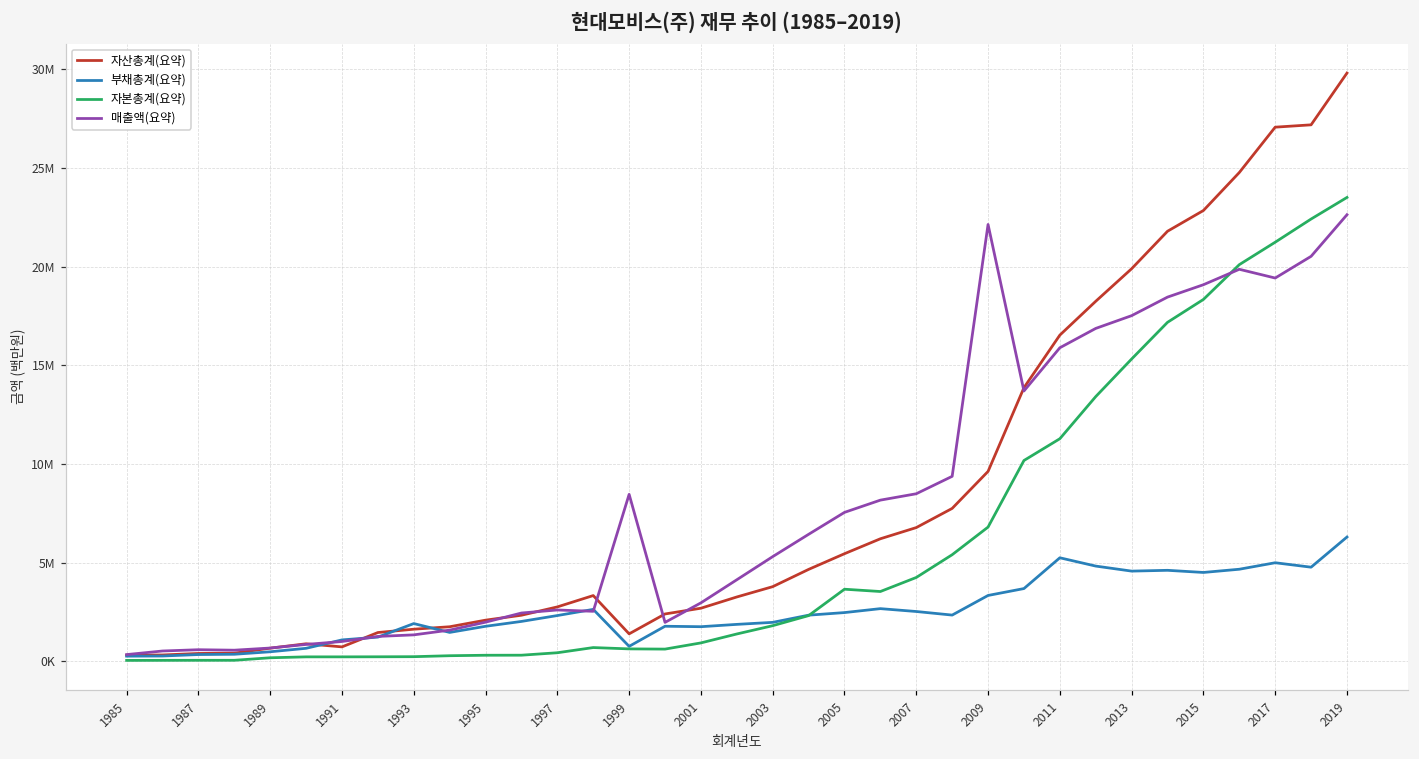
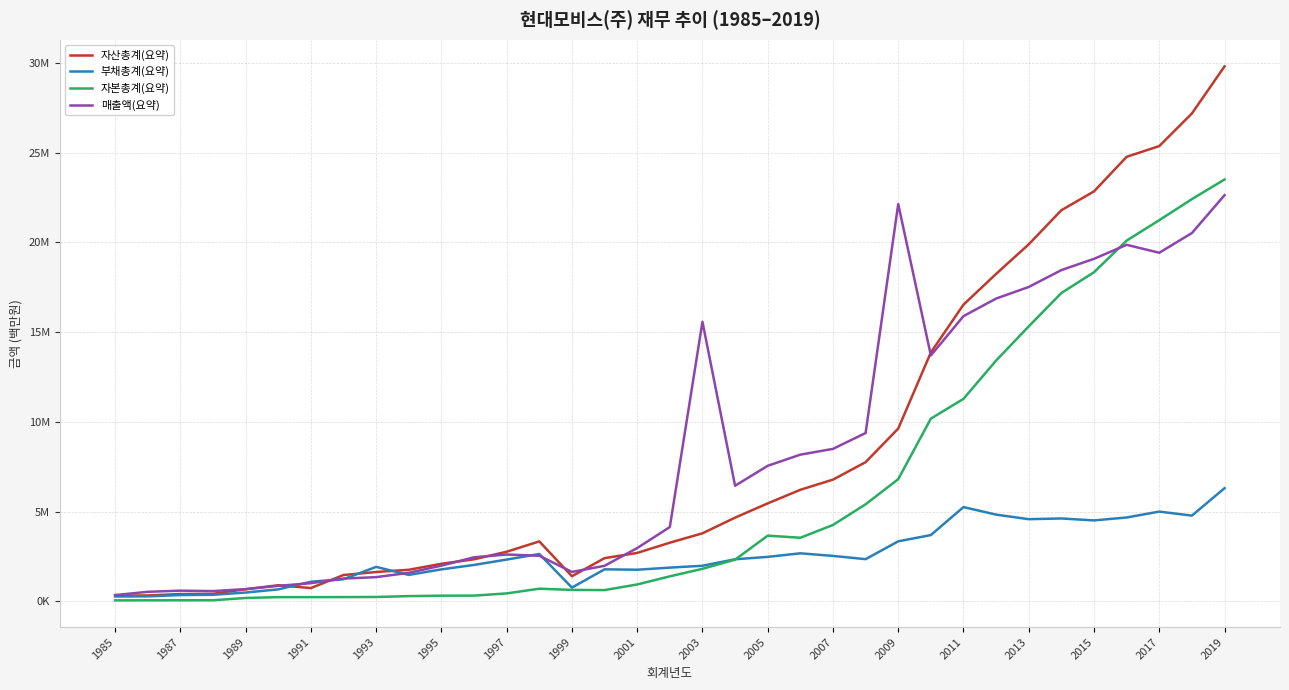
  {
    "자산총계(요약)": {
      "1991": 700000,
      "1993": 1600000,
      "1997": 2800000,
      "1999": 1400000,
      "2001": 2700000,
      "2003": 3800000,
      "2005": 5500000,
      "2007": 6800000,
      "2009": 9600000,
      "2011": 16500000,
      "2013": 19900000,
      "2015": 22800000,
-     "2017": 27100000,
+     "2017": 25400000,
      "2019": 29800000
    },
    "부채총계(요약)": {
      "1989": 500000,
      "1993": 1900000,
      "1995": 1800000,
      "1997": 2300000,
      "2001": 1800000,
      "2003": 2000000,
      "2005": 2500000,
      "2007": 2500000,
      "2009": 3300000,
      "2011": 5200000,
      "2013": 4600000,
      "2015": 4500000,
      "2017": 5000000,
      "2019": 6300000
    },
    "자본총계(요약)": {
      "1985": 100000,
      "1987": 100000,
      "1989": 200000,
      "1991": 200000,
      "1993": 200000,
      "1995": 300000,
      "1997": 400000,
      "2001": 900000,
      "2003": 1800000,
      "2005": 3700000,
      "2007": 4300000,
      "2009": 6800000,
      "2011": 11300000,
      "2013": 15300000,
      "2015": 18300000,
      "2017": 21200000,
      "2019": 23500000
    },
    "매출액(요약)": {
      "1987": 600000,
      "1993": 1300000,
      "1997": 2600000,
-     "1999": 8500000,
+     "1999": 1600000,
      "2001": 3000000,
-     "2003": 5300000,
+     "2003": 15600000,
      "2005": 7500000,
      "2007": 8500000,
      "2009": 22100000,
      "2011": 15900000,
      "2013": 17500000,
      "2015": 19100000,
      "2017": 19400000,
      "2019": 22600000
    }
  }
